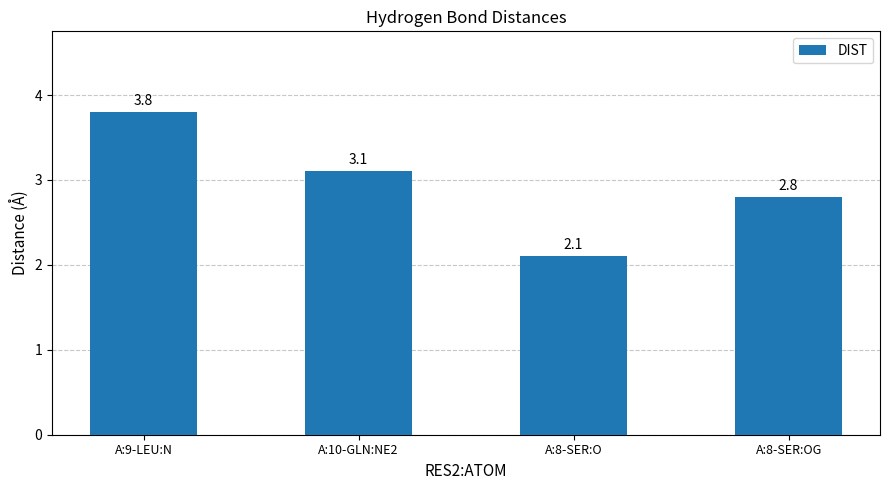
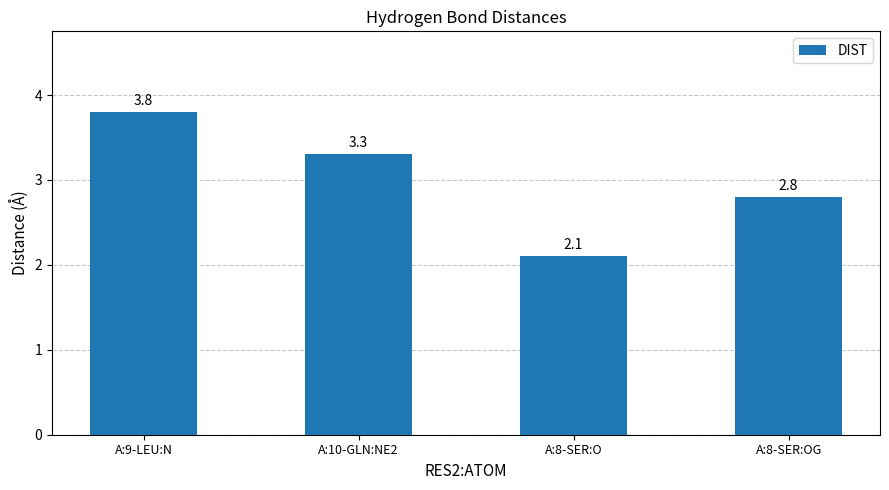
  {
    "A:9-LEU:N": 3.8,
-   "A:10-GLN:NE2": 3.1,
+   "A:10-GLN:NE2": 3.3,
    "A:8-SER:O": 2.1,
    "A:8-SER:OG": 2.8
  }
